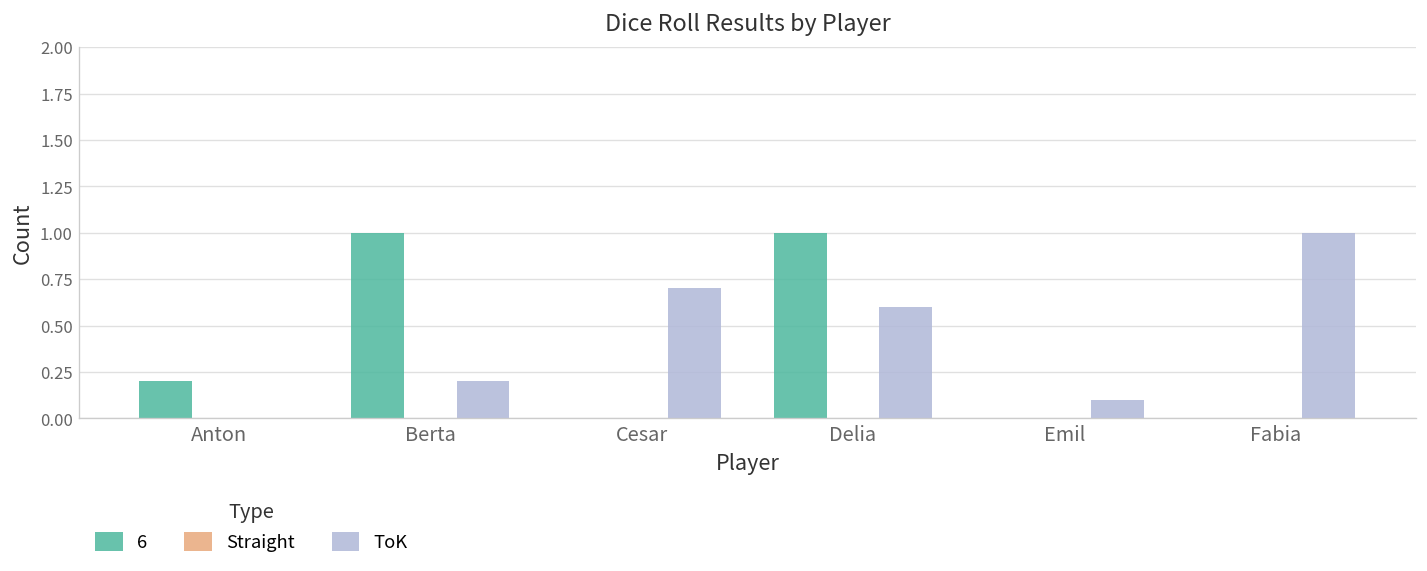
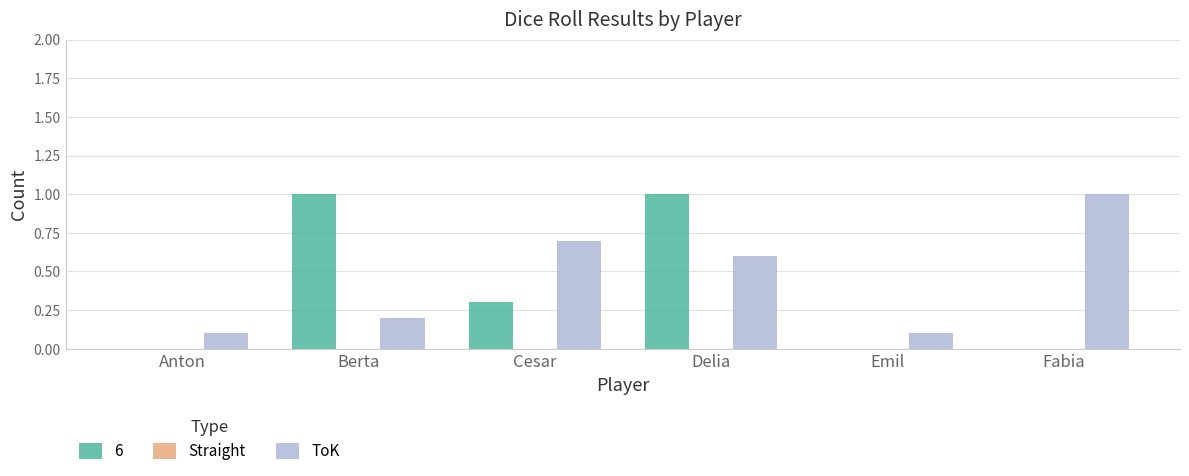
  {
    "6": {
-     "Anton": 0.2,
+     "Anton": 0.0,
      "Berta": 1.0,
-     "Cesar": 0.0,
+     "Cesar": 0.3,
      "Delia": 1.0,
      "Emil": 0.0,
      "Fabia": 0.0
    },
    "Straight": {
      "Anton": 0.0,
      "Berta": 0.0,
      "Cesar": 0.0,
      "Delia": 0.0,
      "Emil": 0.0,
      "Fabia": 0.0
    },
    "ToK": {
-     "Anton": 0.0,
+     "Anton": 0.1,
      "Berta": 0.2,
      "Cesar": 0.7,
      "Delia": 0.6,
      "Emil": 0.1,
      "Fabia": 1.0
    }
  }
